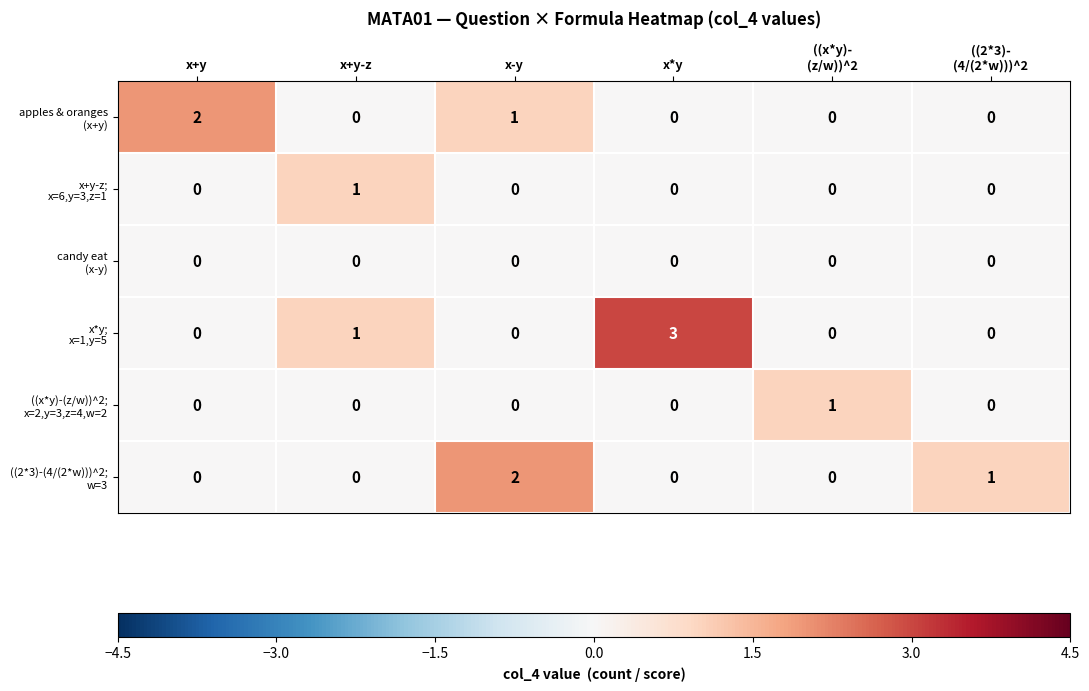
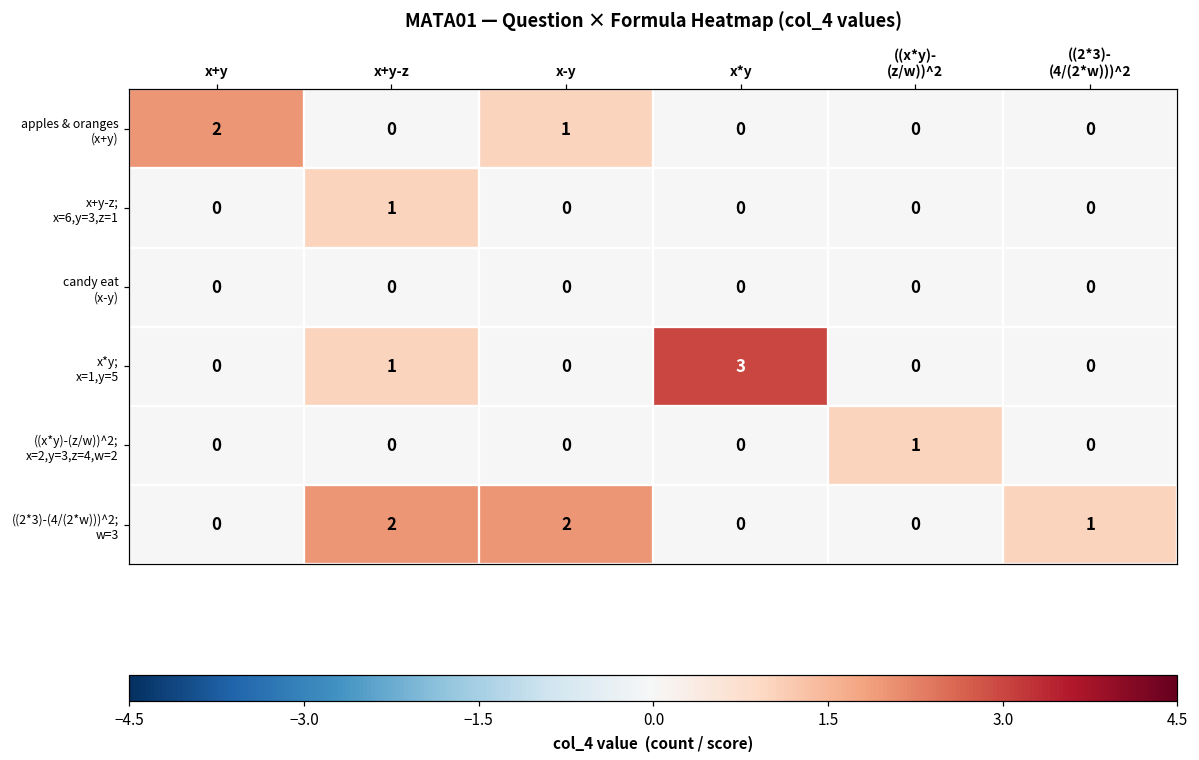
  {
    "apples & oranges (x+y)": {
      "x+y": 2,
      "x+y-z": 0,
      "x-y": 1,
      "x*y": 0,
      "((x*y)- (z/w))^2": 0,
      "((2*3)- (4/(2*w)))^2": 0
    },
    "x+y-z; x=6,y=3,z=1": {
      "x+y": 0,
      "x+y-z": 1,
      "x-y": 0,
      "x*y": 0,
      "((x*y)- (z/w))^2": 0,
      "((2*3)- (4/(2*w)))^2": 0
    },
    "candy eat (x-y)": {
      "x+y": 0,
      "x+y-z": 0,
      "x-y": 0,
      "x*y": 0,
      "((x*y)- (z/w))^2": 0,
      "((2*3)- (4/(2*w)))^2": 0
    },
    "x*y; x=1,y=5": {
      "x+y": 0,
      "x+y-z": 1,
      "x-y": 0,
      "x*y": 3,
      "((x*y)- (z/w))^2": 0,
      "((2*3)- (4/(2*w)))^2": 0
    },
    "((x*y)-(z/w))^2; x=2,y=3,z=4,w=2": {
      "x+y": 0,
      "x+y-z": 0,
      "x-y": 0,
      "x*y": 0,
      "((x*y)- (z/w))^2": 1,
      "((2*3)- (4/(2*w)))^2": 0
    },
    "((2*3)-(4/(2*w)))^2; w=3": {
      "x+y": 0,
-     "x+y-z": 0,
+     "x+y-z": 2,
      "x-y": 2,
      "x*y": 0,
      "((x*y)- (z/w))^2": 0,
      "((2*3)- (4/(2*w)))^2": 1
    }
  }
